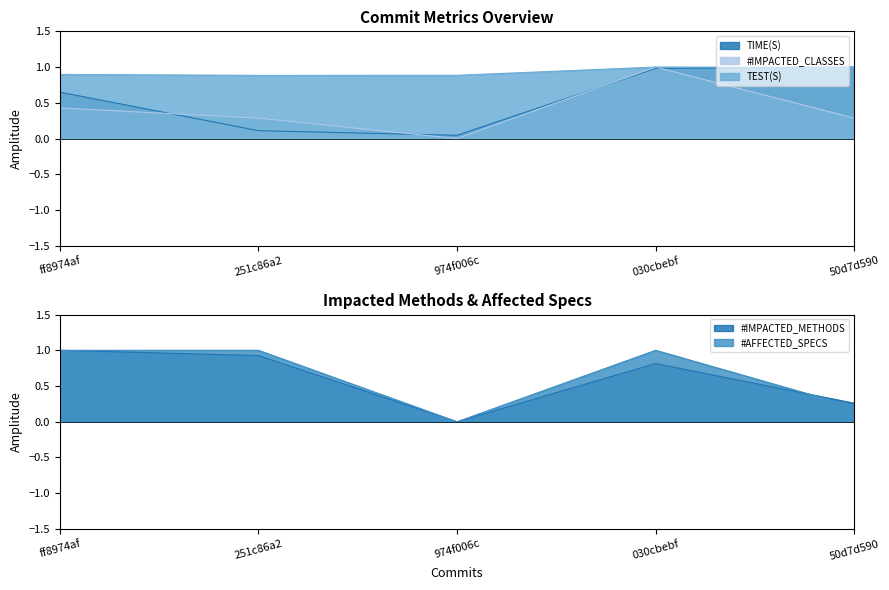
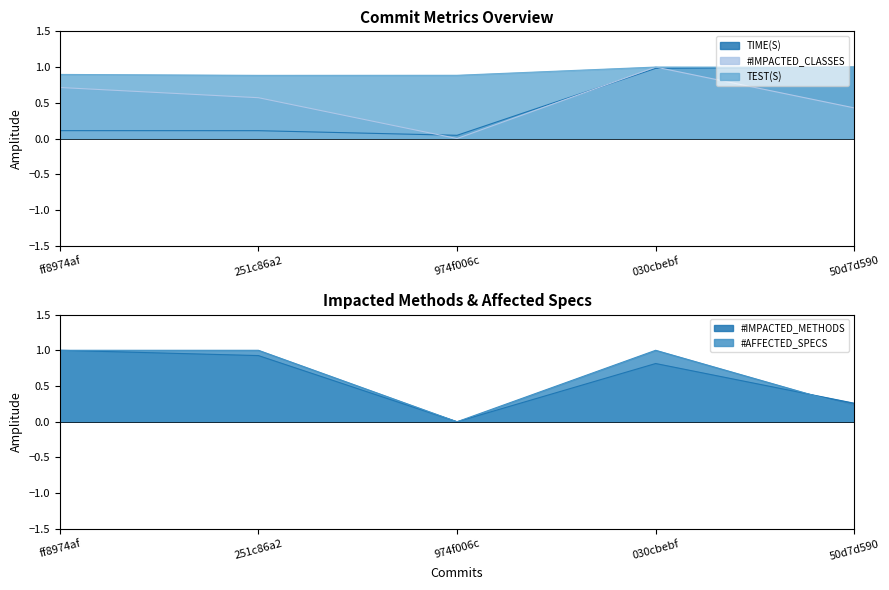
  {
    "Commit Metrics Overview": {
      "TIME(S)": {
-       "ff8974af": 0.6,
+       "ff8974af": 0.1,
        "251c86a2": 0.1,
        "974f006c": 0.0
      },
      "#IMPACTED_CLASSES": {
-       "ff8974af": 0.4,
-       "251c86a2": 0.3,
+       "ff8974af": 0.7,
+       "251c86a2": 0.6,
        "974f006c": 0.0,
-       "50d7d590": 0.3
+       "50d7d590": 0.4
      },
      "TEST(S)": {
        "ff8974af": 0.9,
        "251c86a2": 0.9,
        "974f006c": 0.9
      }
    }
  }
